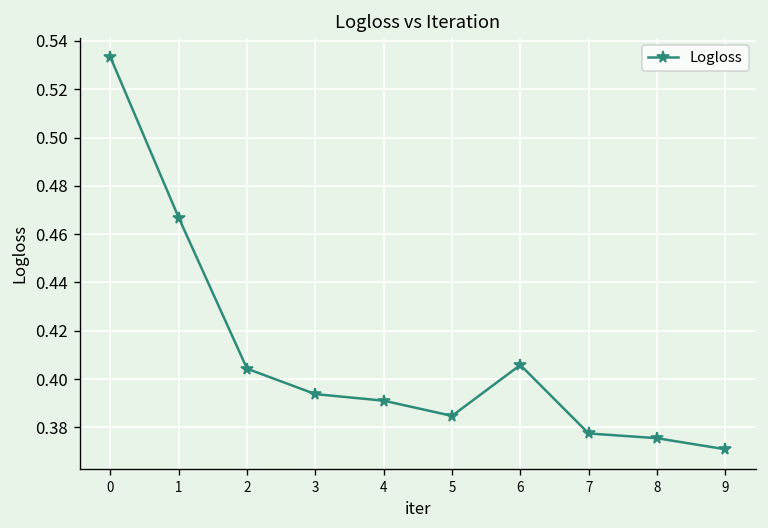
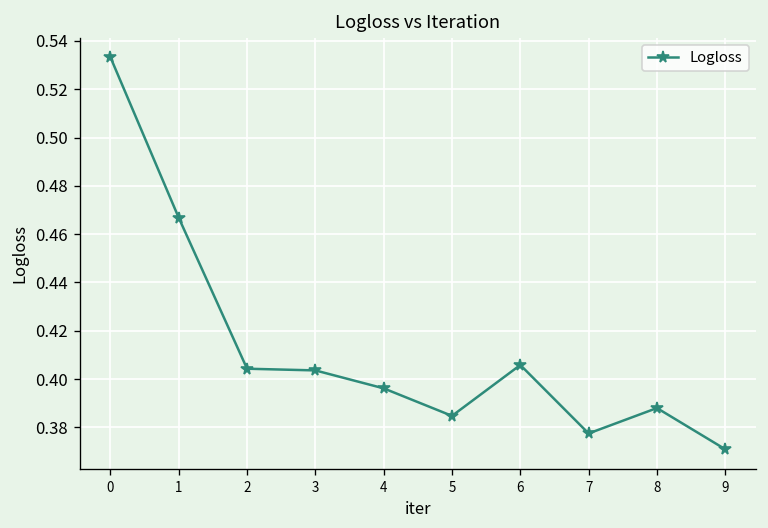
  {
    "0": 0.533,
    "1": 0.467,
    "2": 0.404,
-   "3": 0.394,
-   "4": 0.391,
+   "3": 0.404,
+   "4": 0.396,
    "5": 0.385,
    "6": 0.406,
    "7": 0.377,
-   "8": 0.376,
+   "8": 0.388,
    "9": 0.371
  }
